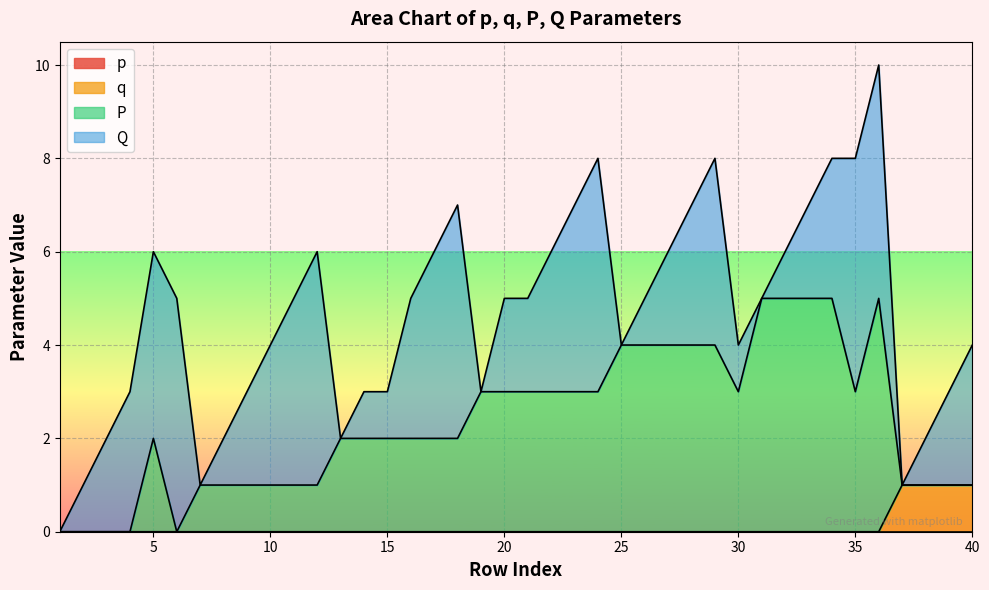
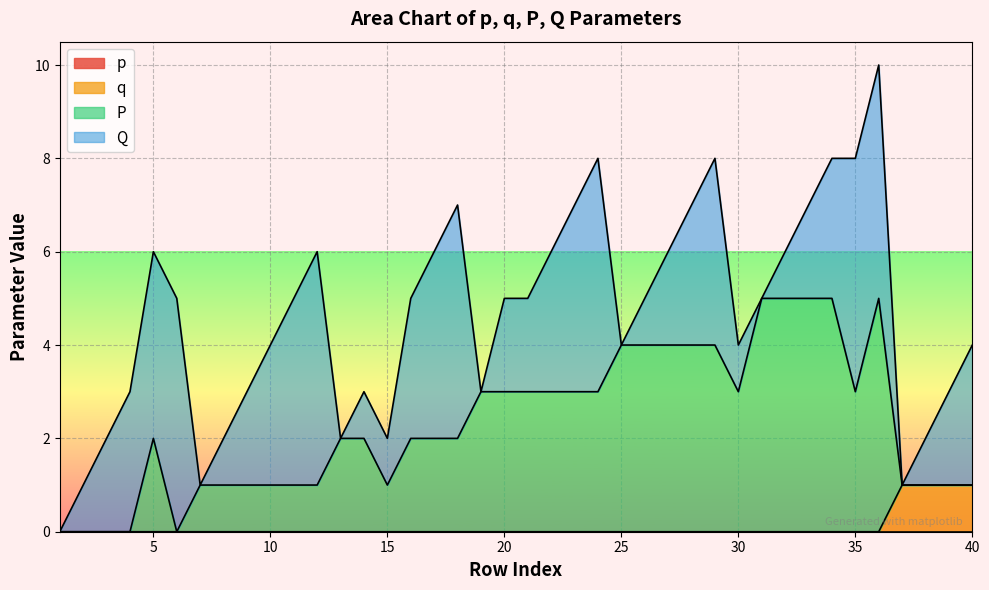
  {
    "p": {
      "40": 0
    },
    "P": {
      "5": 2,
      "10": 1,
-     "15": 2,
+     "15": 1,
      "20": 3,
      "30": 3,
      "35": 3
    },
    "Q": {
      "5": 6,
      "10": 4,
      "20": 5,
      "30": 4,
      "35": 8,
      "40": 4
    }
  }
